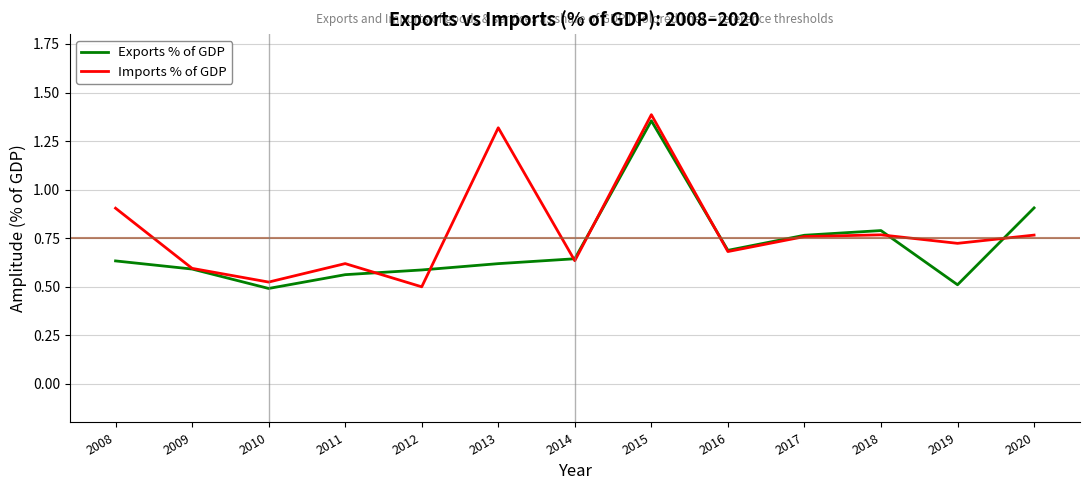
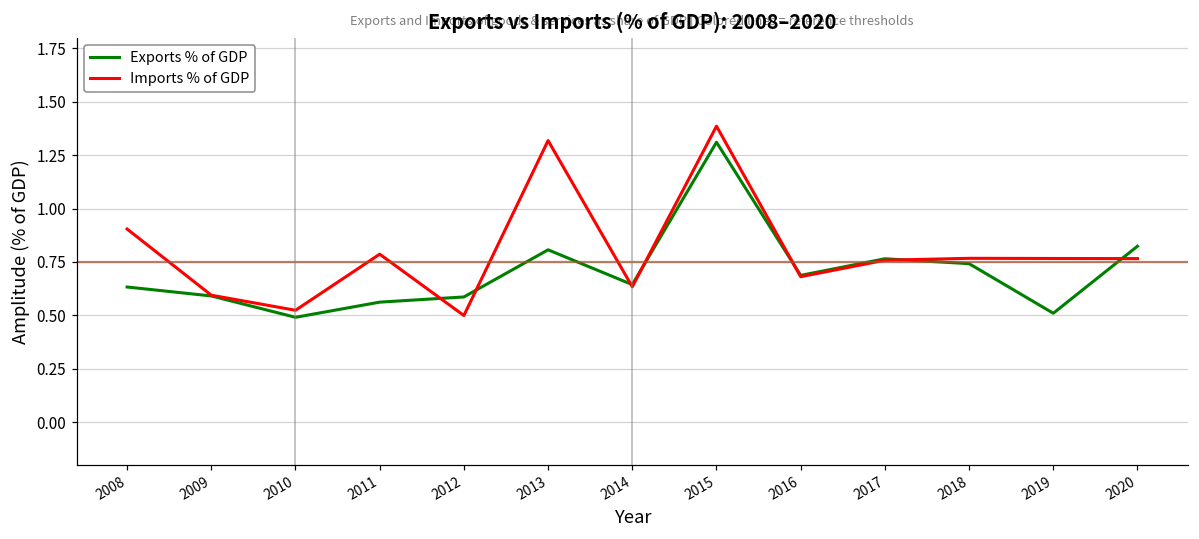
  {
    "Exports % of GDP": {
      "2008": 0.63,
      "2010": 0.49,
      "2011": 0.56,
      "2012": 0.59,
-     "2013": 0.62,
-     "2015": 1.35,
-     "2018": 0.79,
+     "2013": 0.81,
+     "2015": 1.31,
+     "2018": 0.74,
      "2019": 0.51,
-     "2020": 0.91
+     "2020": 0.82
    },
    "Imports % of GDP": {
      "2008": 0.90,
      "2010": 0.52,
-     "2011": 0.62,
+     "2011": 0.79,
      "2012": 0.50,
      "2013": 1.32,
      "2015": 1.39,
      "2018": 0.77,
-     "2019": 0.72,
+     "2019": 0.77,
      "2020": 0.77
    }
  }
